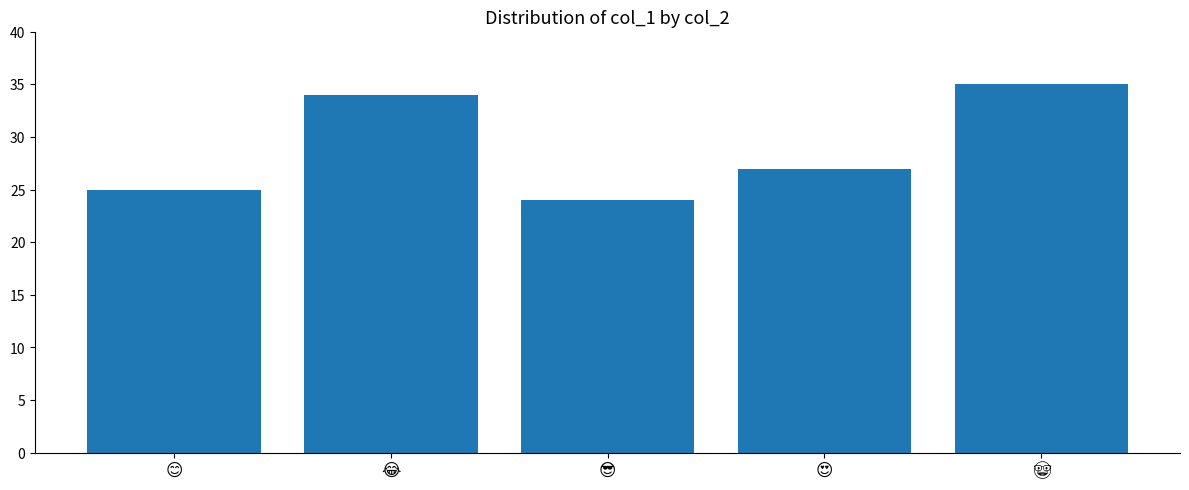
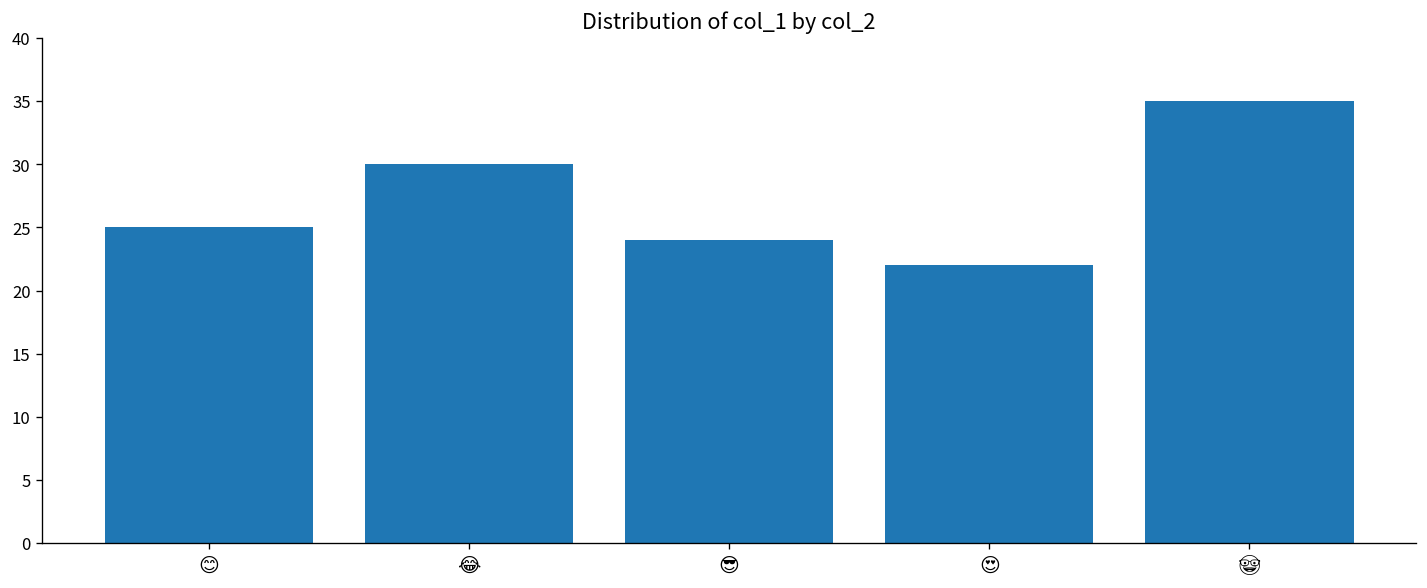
  {
    "😊": 25,
-   "😂": 34,
+   "😂": 30,
    "😎": 24,
-   "😍": 27,
+   "😍": 22,
    "🤓": 35
  }
